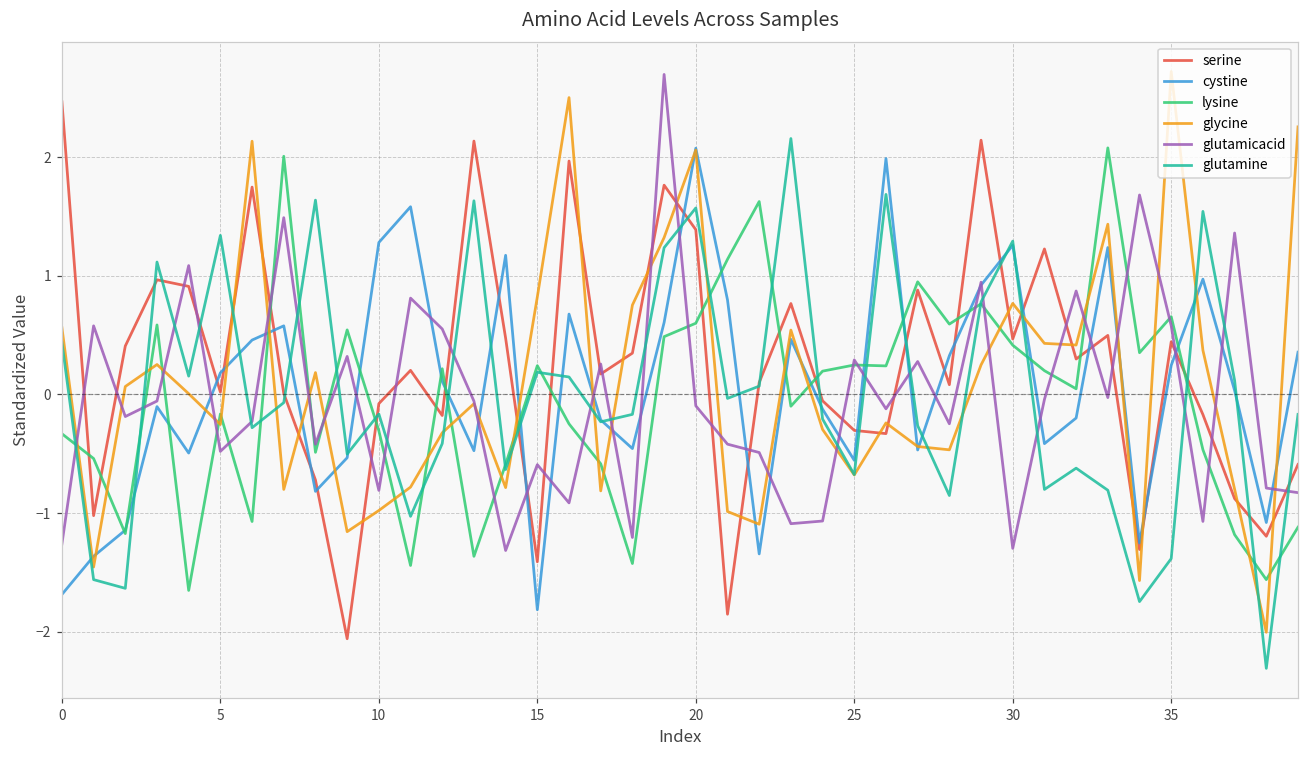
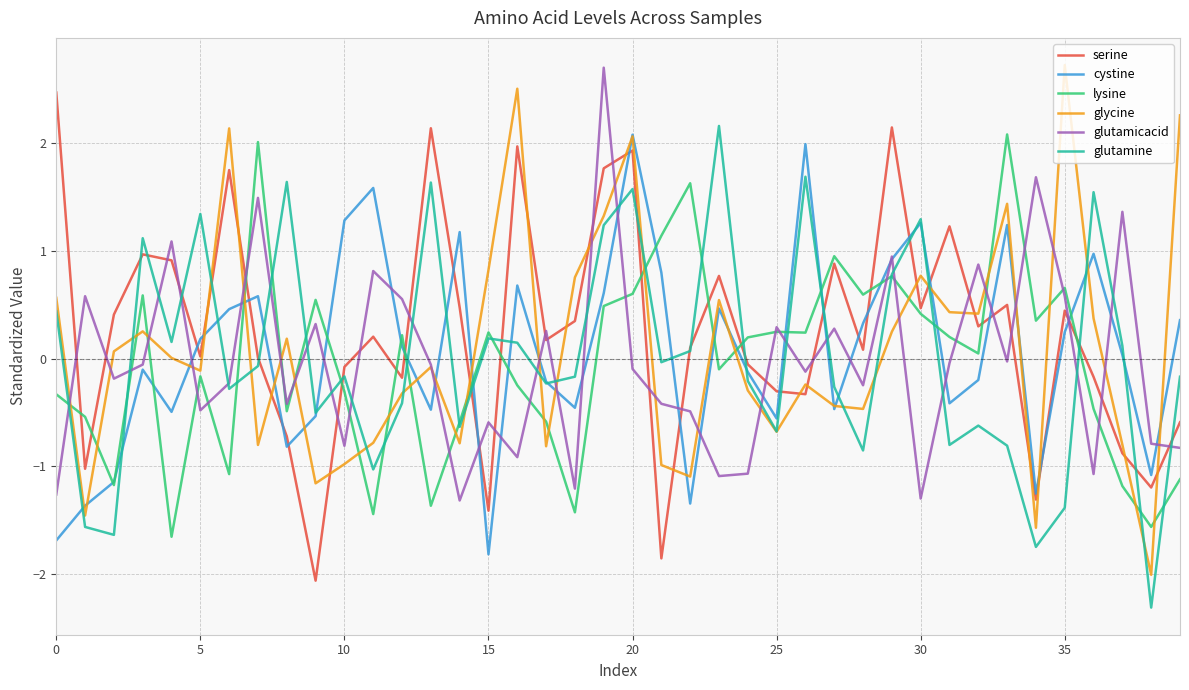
  {
    "serine": {
      "0": 2.47,
      "5": 0.02,
      "10": -0.08,
      "15": -1.41,
-     "20": 1.39,
+     "20": 1.93,
      "25": -0.30,
      "30": 0.47,
      "35": 0.44
    },
    "cystine": {
      "0": -1.69,
      "5": 0.18,
      "10": 1.28,
      "15": -1.82,
      "25": -0.56,
      "30": 1.26,
      "35": 0.25
    },
    "glycine": {
      "0": 0.56,
-     "5": -0.25,
+     "5": -0.11,
      "10": -0.98,
      "15": 0.82,
      "30": 0.77
    },
    "glutamicacid": {
      "0": -1.26,
      "5": -0.48,
      "10": -0.81,
      "15": -0.59,
      "20": -0.10,
      "25": 0.29,
      "30": -1.30,
      "35": 0.58
    }
  }
